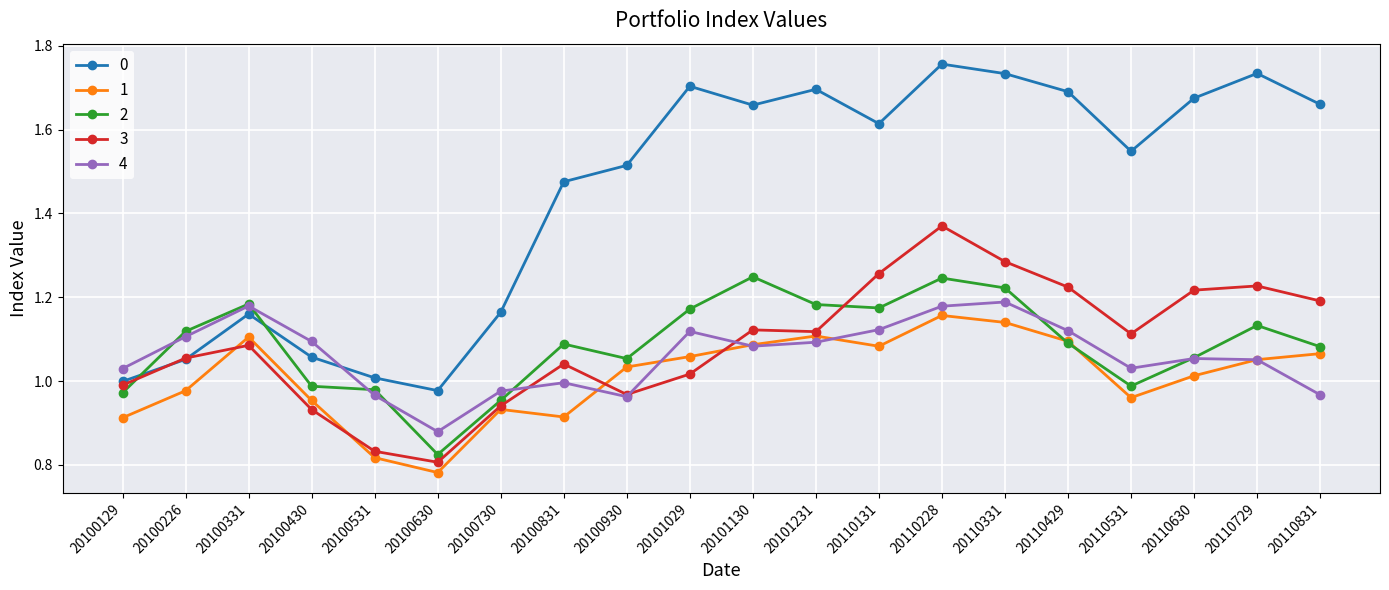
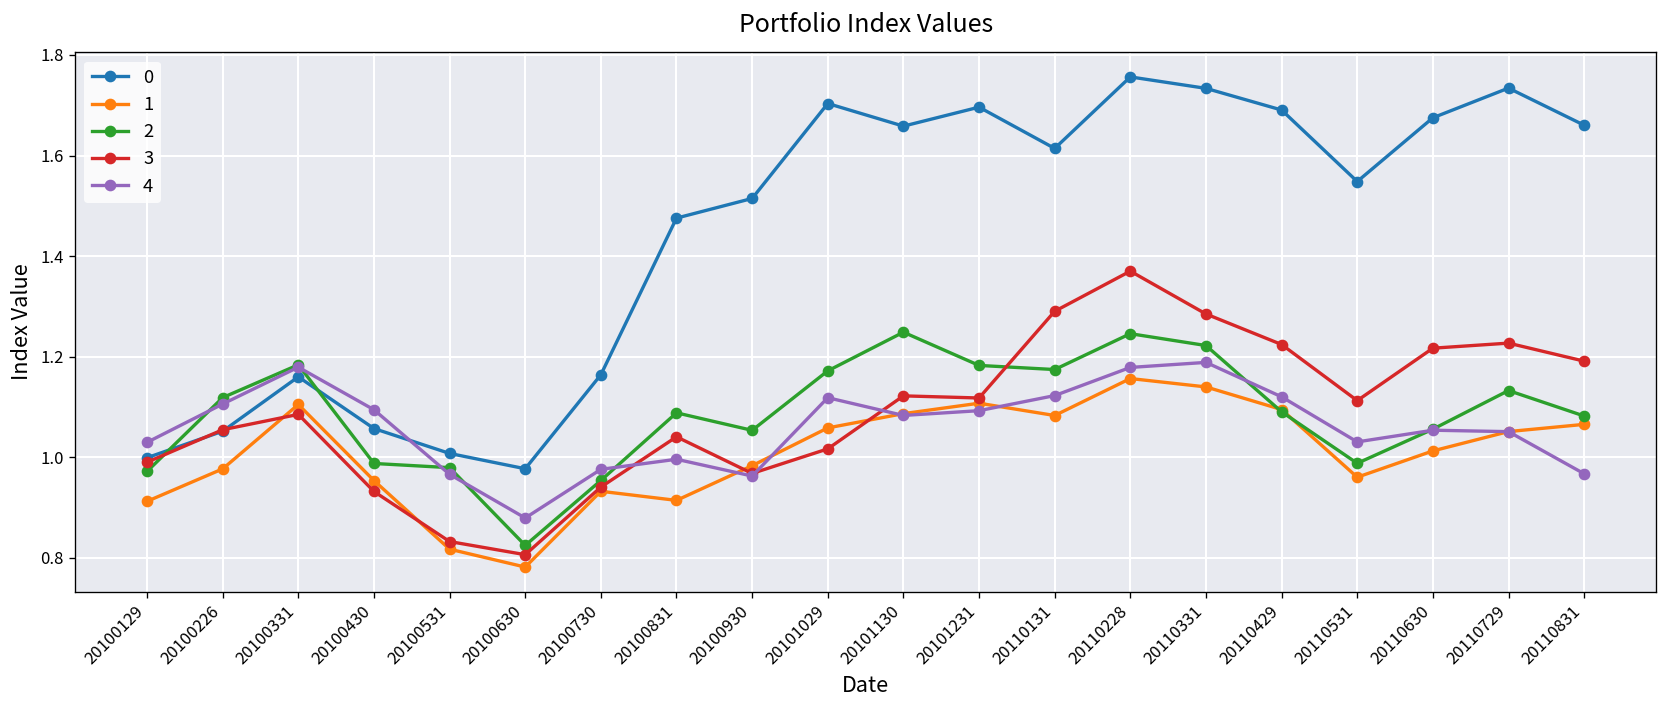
  {
    "0": {
      "20100129": 1.00,
      "20100331": 1.16,
      "20100430": 1.06,
      "20100531": 1.01,
      "20100630": 0.98,
      "20100730": 1.16,
      "20100831": 1.48,
      "20100930": 1.51,
      "20101029": 1.70,
      "20101130": 1.66,
      "20101231": 1.70,
      "20110131": 1.61,
      "20110228": 1.76,
      "20110331": 1.73,
      "20110429": 1.69,
      "20110531": 1.55,
      "20110630": 1.67,
      "20110729": 1.73,
      "20110831": 1.66
    },
    "1": {
      "20100129": 0.91,
      "20100226": 0.98,
      "20100331": 1.10,
      "20100430": 0.95,
      "20100531": 0.82,
      "20100630": 0.78,
      "20100730": 0.93,
      "20100831": 0.91,
-     "20100930": 1.03,
+     "20100930": 0.98,
      "20101029": 1.06,
      "20101231": 1.11,
      "20110131": 1.08,
      "20110228": 1.16,
      "20110331": 1.14,
      "20110531": 0.96,
      "20110630": 1.01,
      "20110831": 1.07
    },
    "2": {
      "20100129": 0.97,
      "20100226": 1.12,
      "20100430": 0.99,
      "20100531": 0.98,
      "20100630": 0.82,
      "20100730": 0.95,
      "20100831": 1.09,
      "20100930": 1.05,
      "20101029": 1.17,
      "20101130": 1.25,
      "20101231": 1.18,
      "20110131": 1.17,
      "20110228": 1.25,
      "20110331": 1.22,
      "20110531": 0.99,
      "20110729": 1.13,
      "20110831": 1.08
    },
    "3": {
      "20100129": 0.99,
      "20100331": 1.09,
      "20100430": 0.93,
      "20100531": 0.83,
      "20100630": 0.81,
      "20100730": 0.94,
      "20100831": 1.04,
      "20101029": 1.02,
      "20101130": 1.12,
      "20101231": 1.12,
-     "20110131": 1.26,
+     "20110131": 1.29,
      "20110228": 1.37,
      "20110331": 1.28,
      "20110429": 1.22,
      "20110531": 1.11,
      "20110630": 1.22,
      "20110729": 1.23,
      "20110831": 1.19
    },
    "4": {
      "20100129": 1.03,
      "20100226": 1.11,
      "20100430": 1.09,
      "20100531": 0.97,
      "20100630": 0.88,
      "20100730": 0.98,
      "20100831": 1.00,
      "20101029": 1.12,
      "20101231": 1.09,
      "20110131": 1.12,
      "20110228": 1.18,
      "20110331": 1.19,
      "20110429": 1.12,
      "20110531": 1.03,
      "20110831": 0.97
    }
  }
